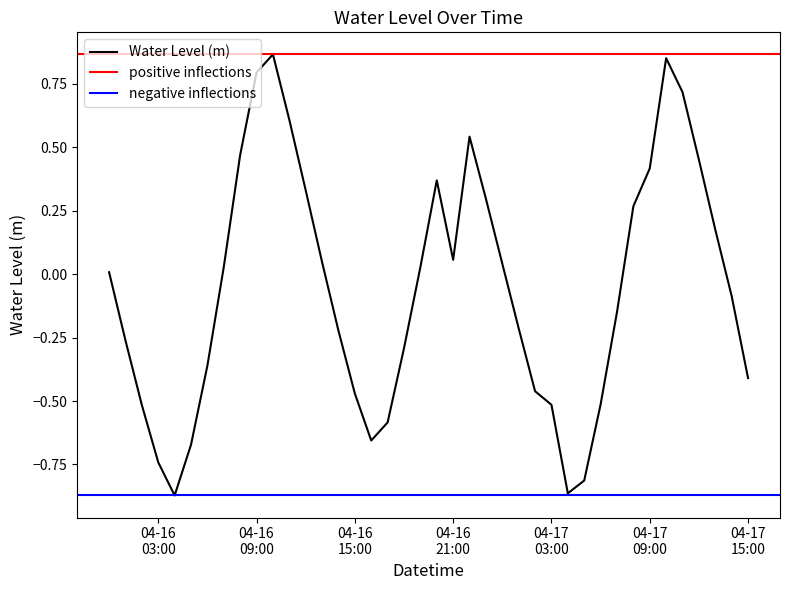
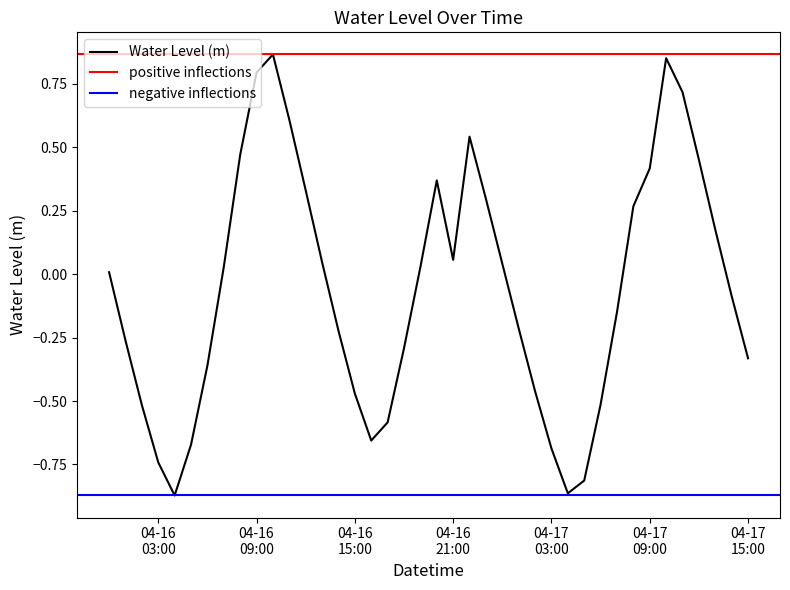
  {
    "04-16 03:00": -0.74,
    "04-16 15:00": -0.47,
    "04-16 21:00": 0.06,
-   "04-17 03:00": -0.51,
+   "04-17 03:00": -0.69,
    "04-17 09:00": 0.42,
-   "04-17 15:00": -0.41
+   "04-17 15:00": -0.33
  }
